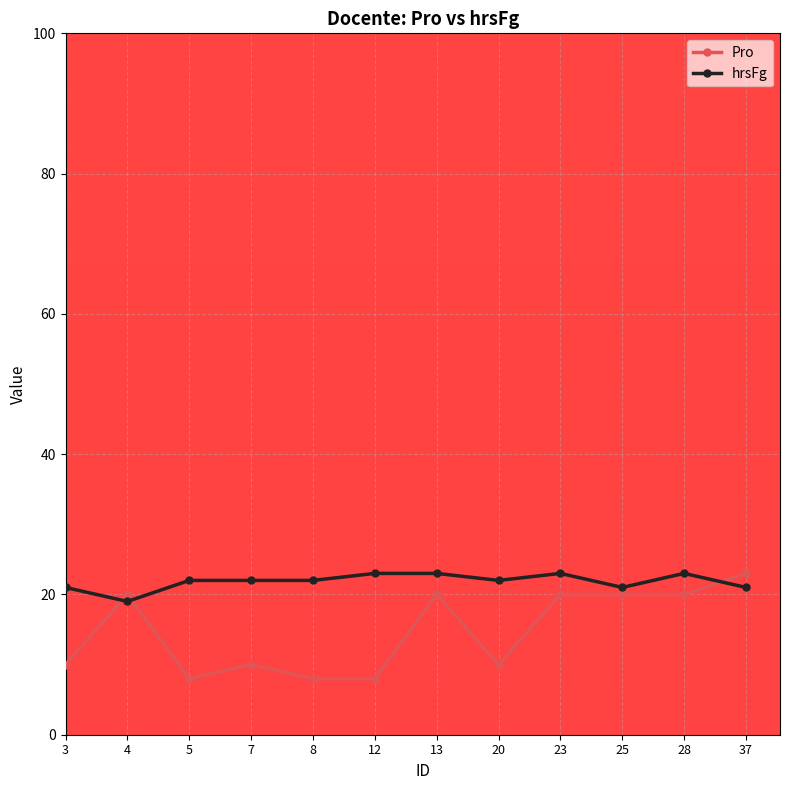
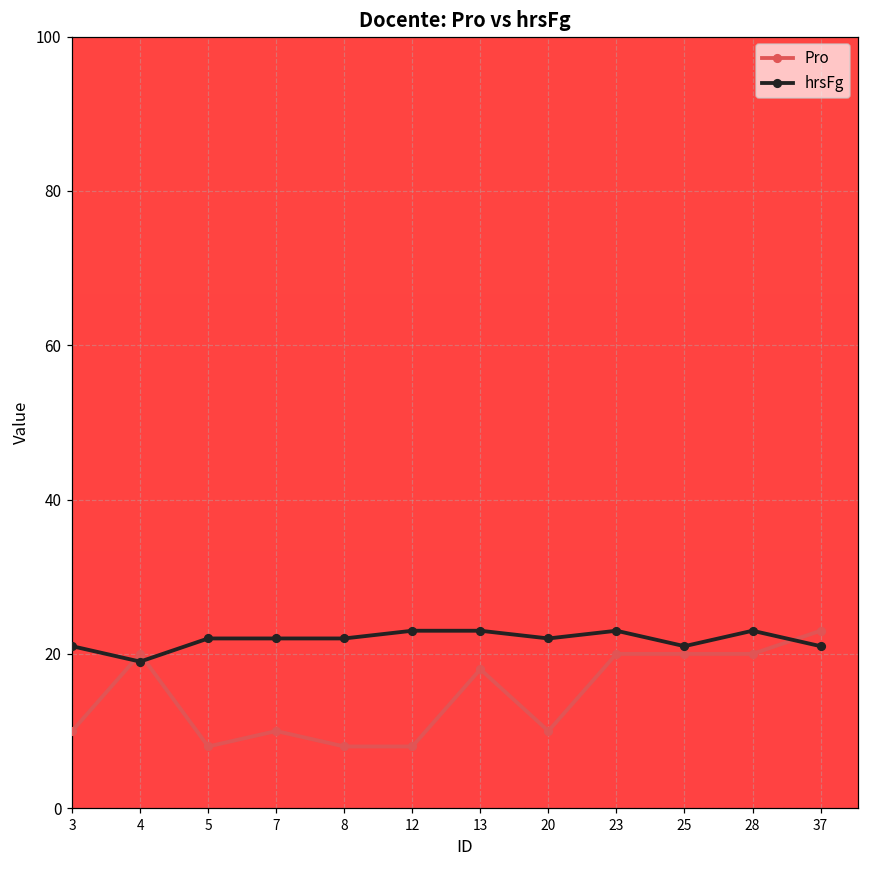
  {
    "Pro": {
      "3": 10,
      "4": 20,
      "5": 8,
      "7": 10,
      "8": 8,
      "12": 8,
-     "13": 20,
+     "13": 18,
      "20": 10,
      "23": 20,
      "25": 20,
      "28": 20,
      "37": 23
    },
    "hrsFg": {
      "3": 21,
      "4": 19,
      "5": 22,
      "7": 22,
      "8": 22,
      "12": 23,
      "13": 23,
      "20": 22,
      "23": 23,
      "25": 21,
      "28": 23,
      "37": 21
    }
  }
